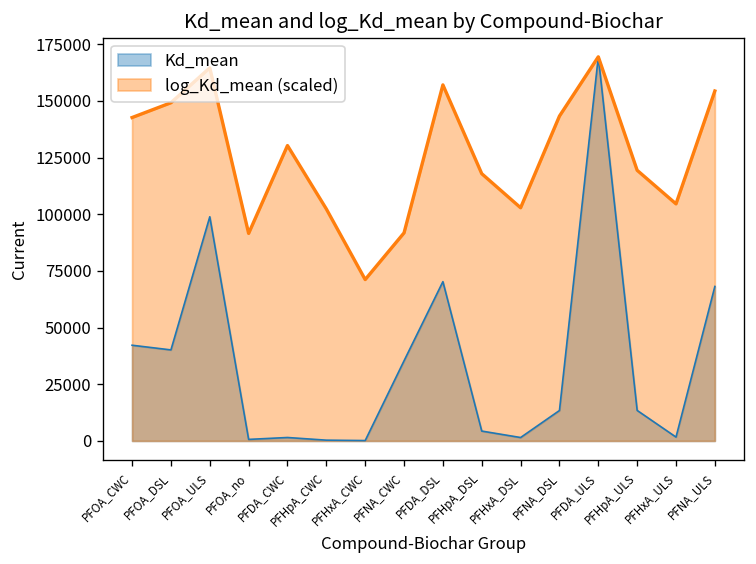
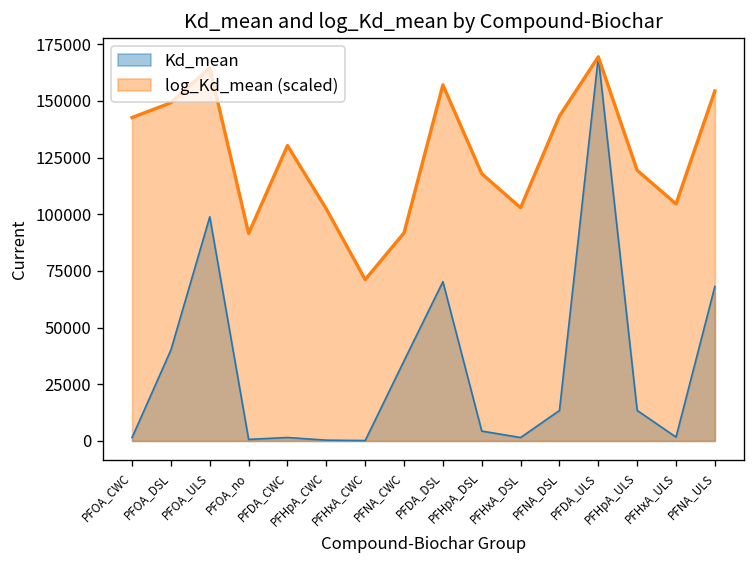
  {
    "Kd_mean": {
-     "PFOA_CWC": 42000,
+     "PFOA_CWC": 2000,
      "PFOA_DSL": 40000,
      "PFOA_ULS": 99000,
      "PFOA_no": 1000,
      "PFDA_CWC": 2000,
      "PFHpA_CWC": 0,
      "PFHxA_CWC": 0,
      "PFNA_CWC": 35000,
      "PFDA_DSL": 70000,
      "PFHpA_DSL": 4000,
      "PFHxA_DSL": 1000,
      "PFNA_DSL": 13000,
      "PFHpA_ULS": 13000,
      "PFHxA_ULS": 2000,
      "PFNA_ULS": 68000
    },
    "log_Kd_mean (scaled)": {
      "PFOA_CWC": 143000,
      "PFOA_DSL": 149000,
      "PFOA_no": 92000,
      "PFDA_CWC": 130000,
      "PFHpA_CWC": 102000,
      "PFHxA_CWC": 71000,
      "PFNA_CWC": 92000,
      "PFDA_DSL": 157000,
      "PFHpA_DSL": 118000,
      "PFHxA_DSL": 103000,
      "PFNA_DSL": 143000,
      "PFHpA_ULS": 119000,
      "PFHxA_ULS": 105000,
      "PFNA_ULS": 154000
    }
  }
